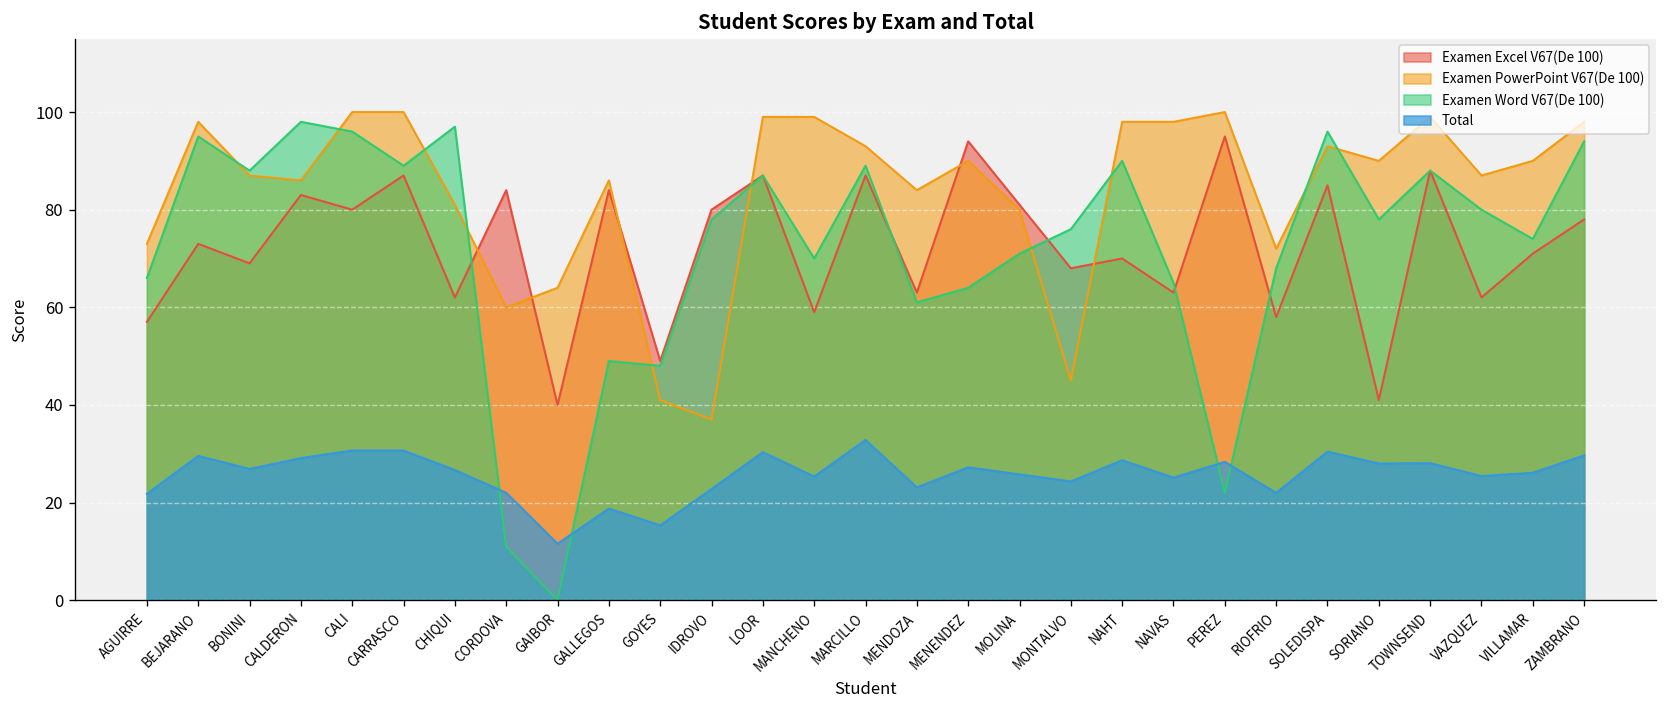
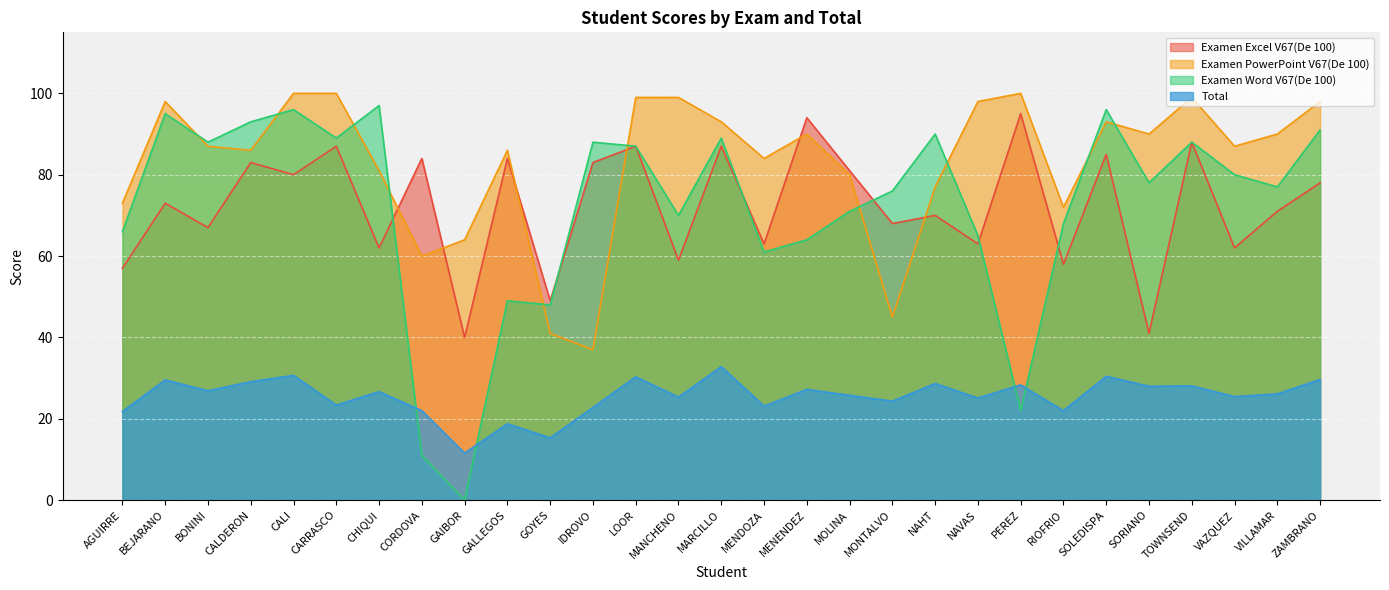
  {
    "Examen Excel V67(De 100)": {
      "AGUIRRE": 57,
      "BEJARANO": 73,
-     "BONINI": 69,
+     "BONINI": 67,
      "CALDERON": 83,
      "CALI": 80,
      "CARRASCO": 87,
      "CHIQUI": 62,
      "CORDOVA": 84,
      "GAIBOR": 40,
      "GALLEGOS": 84,
      "GOYES": 49,
-     "IDROVO": 80,
+     "IDROVO": 83,
      "MANCHENO": 59,
      "MARCILLO": 87,
      "MENDOZA": 63,
      "MENENDEZ": 94,
      "MOLINA": 81,
      "MONTALVO": 68,
      "NAHT": 70,
      "NAVAS": 63,
      "PEREZ": 95,
      "RIOFRIO": 58,
      "SOLEDISPA": 85,
      "SORIANO": 41,
      "VAZQUEZ": 62,
      "VILLAMAR": 71,
      "ZAMBRANO": 78
    },
    "Examen PowerPoint V67(De 100)": {
      "AGUIRRE": 73,
      "BEJARANO": 98,
      "BONINI": 87,
      "CALDERON": 86,
      "CALI": 100,
      "CARRASCO": 100,
      "CHIQUI": 81,
      "CORDOVA": 60,
      "GAIBOR": 64,
      "GALLEGOS": 86,
      "GOYES": 41,
      "IDROVO": 37,
      "LOOR": 99,
      "MANCHENO": 99,
      "MARCILLO": 93,
      "MENDOZA": 84,
      "MENENDEZ": 90,
      "MOLINA": 80,
      "MONTALVO": 45,
-     "NAHT": 98,
+     "NAHT": 77,
      "NAVAS": 98,
      "PEREZ": 100,
      "RIOFRIO": 72,
      "SOLEDISPA": 93,
      "SORIANO": 90,
      "VAZQUEZ": 87,
      "VILLAMAR": 90
    },
    "Examen Word V67(De 100)": {
      "AGUIRRE": 66,
      "BEJARANO": 95,
      "BONINI": 88,
-     "CALDERON": 98,
+     "CALDERON": 93,
      "CALI": 96,
      "CARRASCO": 89,
      "CHIQUI": 97,
      "CORDOVA": 11,
      "GAIBOR": 0,
      "GALLEGOS": 49,
      "GOYES": 48,
-     "IDROVO": 78,
+     "IDROVO": 88,
      "MANCHENO": 70,
      "MARCILLO": 89,
      "MENDOZA": 61,
      "MENENDEZ": 64,
      "MOLINA": 71,
      "MONTALVO": 76,
      "NAHT": 90,
      "NAVAS": 65,
      "PEREZ": 22,
      "RIOFRIO": 68,
      "SOLEDISPA": 96,
      "SORIANO": 78,
      "VAZQUEZ": 80,
-     "VILLAMAR": 74,
-     "ZAMBRANO": 94
+     "VILLAMAR": 77,
+     "ZAMBRANO": 91
    },
    "Total": {
      "AGUIRRE": 22,
      "BEJARANO": 30,
      "BONINI": 27,
      "CALDERON": 29,
      "CALI": 31,
-     "CARRASCO": 31,
+     "CARRASCO": 23,
      "CHIQUI": 27,
      "CORDOVA": 22,
      "GAIBOR": 12,
      "GALLEGOS": 19,
      "GOYES": 15,
      "IDROVO": 23,
      "LOOR": 30,
      "MANCHENO": 25,
      "MARCILLO": 33,
      "MENDOZA": 23,
      "MENENDEZ": 27,
      "MOLINA": 26,
      "MONTALVO": 24,
      "NAHT": 29,
      "NAVAS": 25,
      "PEREZ": 28,
      "RIOFRIO": 22,
      "SOLEDISPA": 30,
      "SORIANO": 28,
      "TOWNSEND": 28,
      "VAZQUEZ": 25,
      "VILLAMAR": 26,
      "ZAMBRANO": 30
    }
  }
